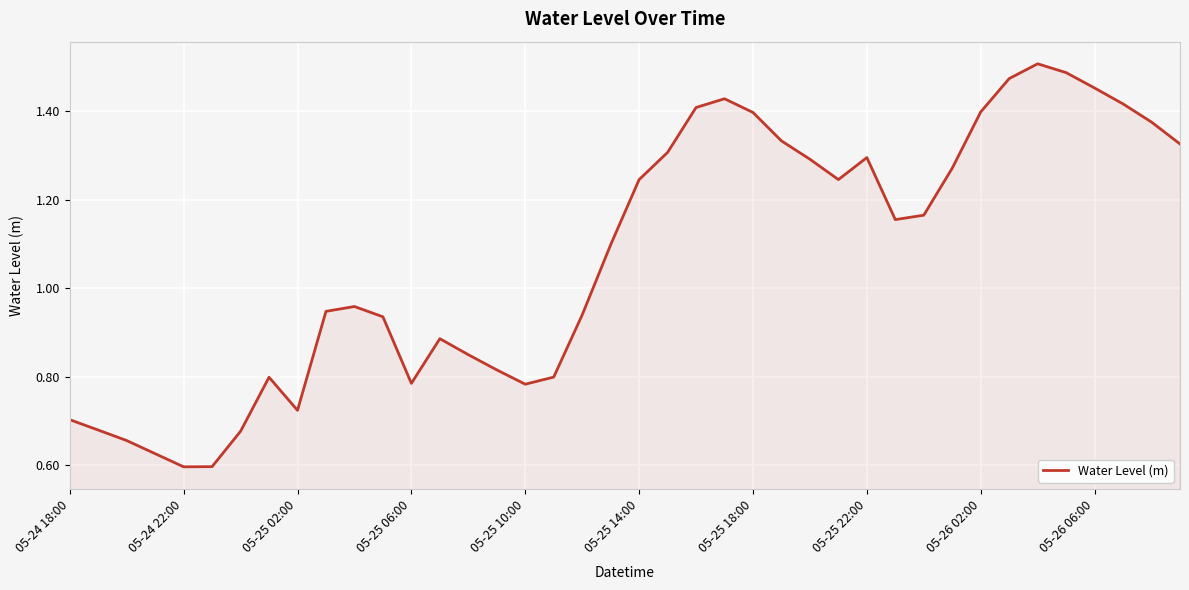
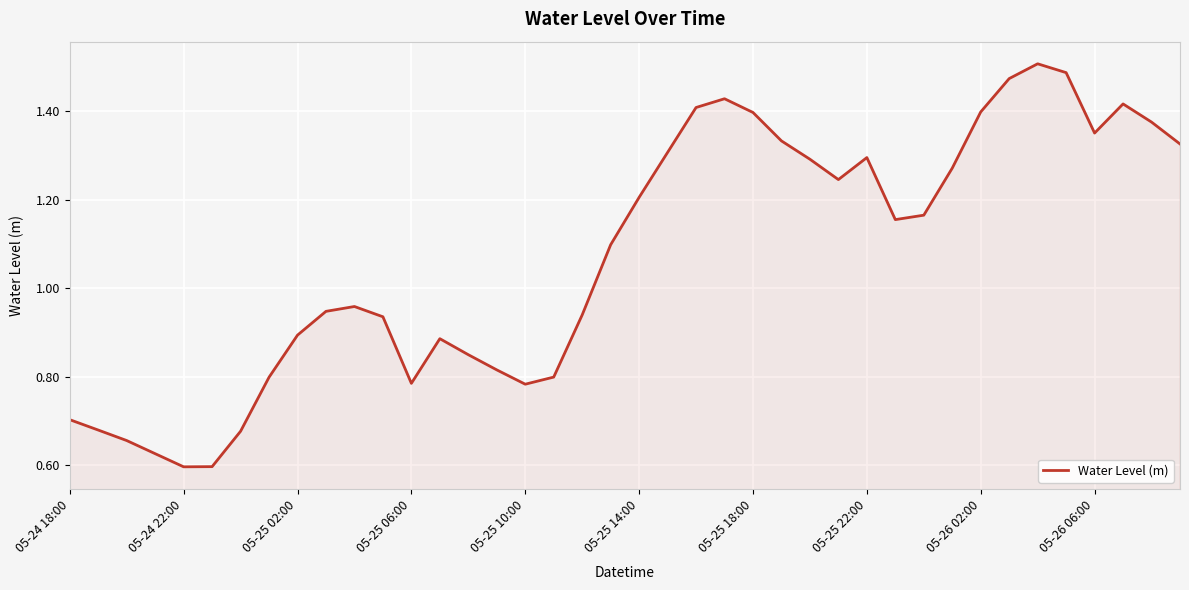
  {
    "05-24 18:00": 0.70,
    "05-24 22:00": 0.60,
-   "05-25 02:00": 0.72,
+   "05-25 02:00": 0.89,
    "05-25 06:00": 0.78,
    "05-25 10:00": 0.78,
-   "05-25 14:00": 1.25,
+   "05-25 14:00": 1.20,
    "05-25 18:00": 1.40,
    "05-25 22:00": 1.29,
    "05-26 02:00": 1.40,
-   "05-26 06:00": 1.45
+   "05-26 06:00": 1.35
  }
